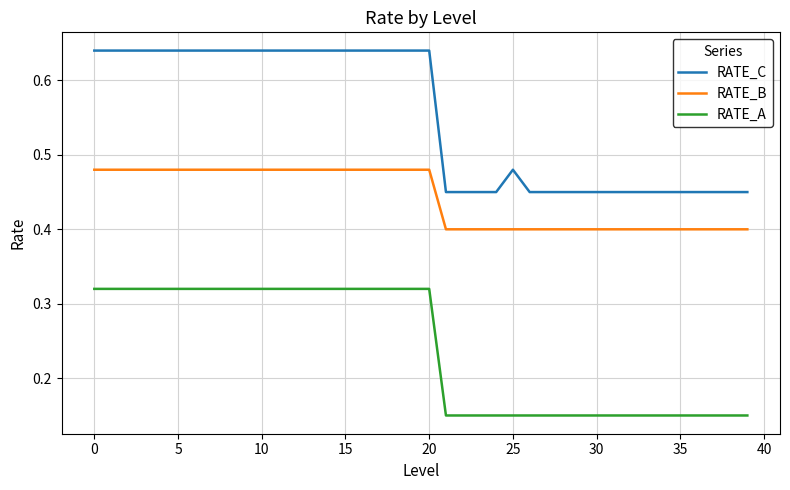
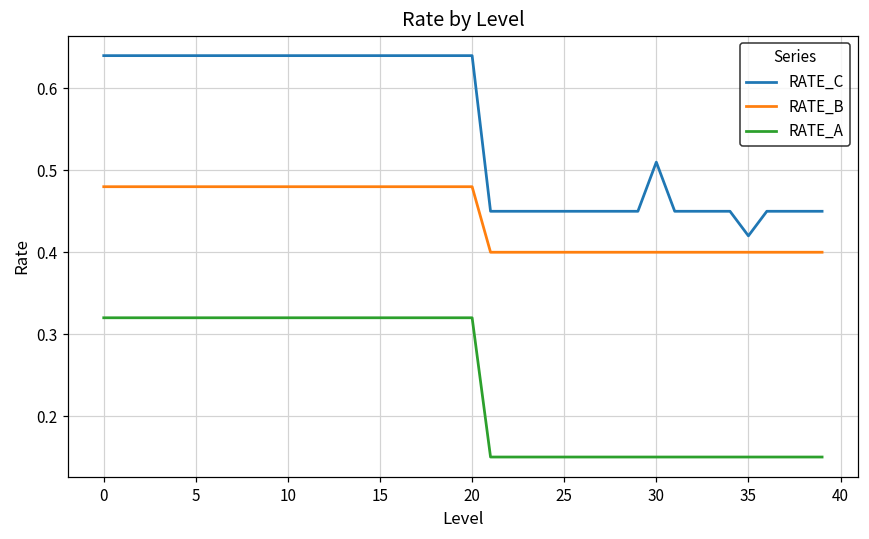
  {
    "RATE_C": {
      "0": 0.64,
      "5": 0.64,
      "10": 0.64,
      "15": 0.64,
      "20": 0.64,
-     "25": 0.48,
-     "30": 0.45,
-     "35": 0.45
+     "25": 0.45,
+     "30": 0.51,
+     "35": 0.42
    },
    "RATE_B": {
      "0": 0.48,
      "5": 0.48,
      "10": 0.48,
      "15": 0.48,
      "20": 0.48,
      "25": 0.40,
      "30": 0.40,
      "35": 0.40
    },
    "RATE_A": {
      "0": 0.32,
      "5": 0.32,
      "10": 0.32,
      "15": 0.32,
      "20": 0.32,
      "25": 0.15,
      "30": 0.15,
      "35": 0.15
    }
  }
